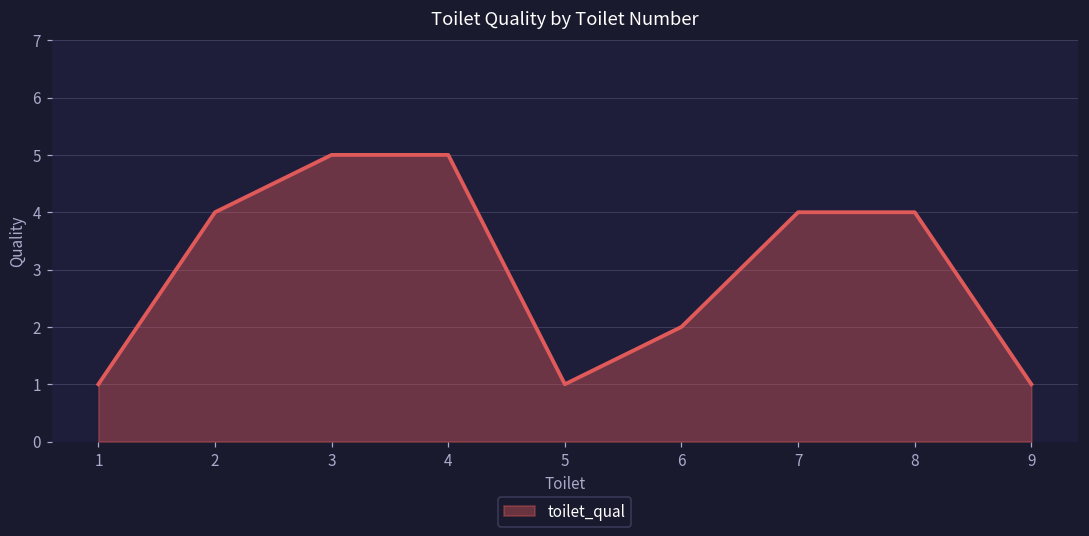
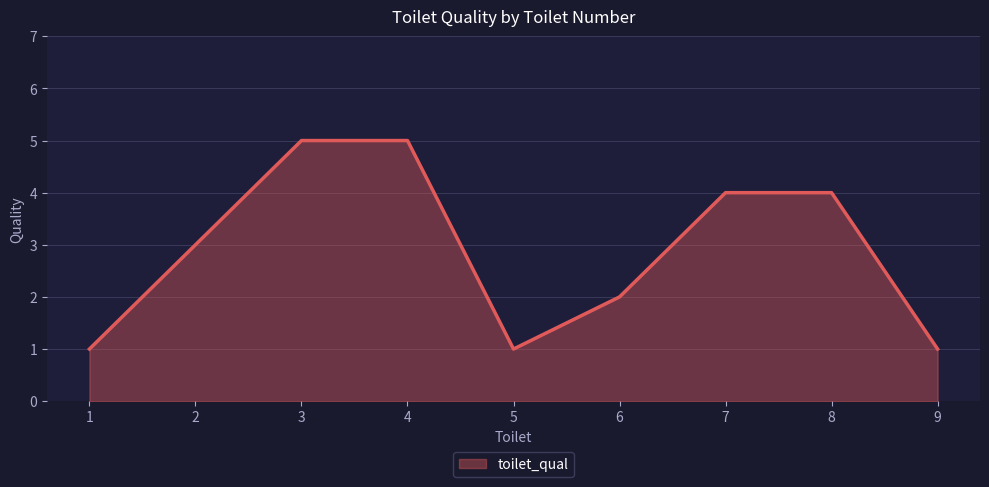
  {
    "1": 1,
-   "2": 4,
+   "2": 3,
    "3": 5,
    "4": 5,
    "5": 1,
    "6": 2,
    "7": 4,
    "8": 4,
    "9": 1
  }
